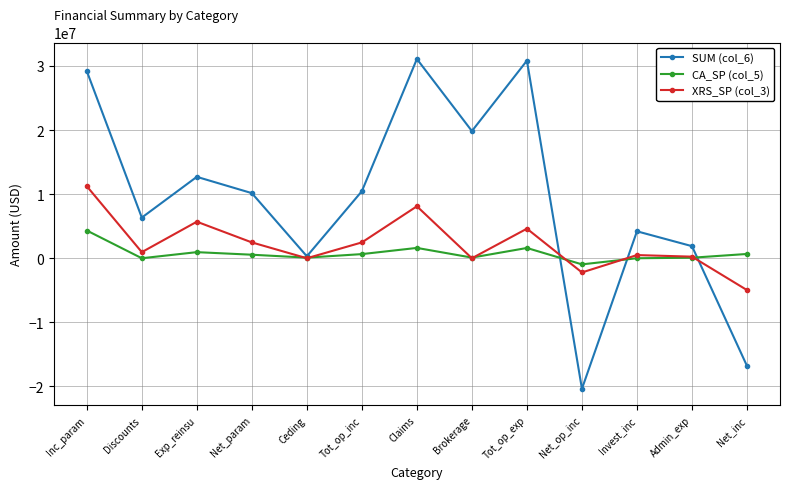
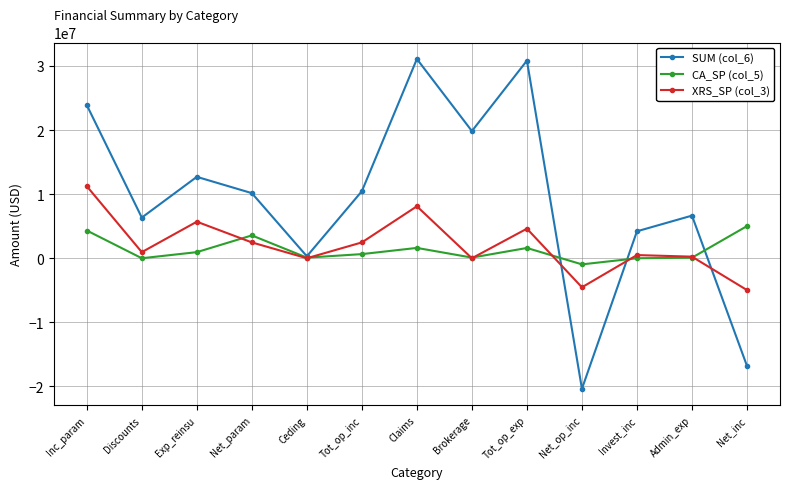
  {
    "SUM (col_6)": {
-     "Inc_param": 29000000,
+     "Inc_param": 24000000,
      "Discounts": 6000000,
      "Exp_reinsu": 13000000,
      "Net_param": 10000000,
      "Tot_op_inc": 10000000,
      "Claims": 31000000,
      "Brokerage": 20000000,
      "Tot_op_exp": 31000000,
      "Net_op_inc": -20000000,
      "Invest_inc": 4000000,
-     "Admin_exp": 2000000,
+     "Admin_exp": 7000000,
      "Net_inc": -17000000
    },
    "CA_SP (col_5)": {
      "Inc_param": 4000000,
      "Discounts": 0,
      "Exp_reinsu": 1000000,
-     "Net_param": 1000000,
+     "Net_param": 4000000,
      "Tot_op_inc": 1000000,
      "Claims": 2000000,
      "Tot_op_exp": 2000000,
      "Net_op_inc": -1000000,
      "Invest_inc": 0,
-     "Net_inc": 1000000
+     "Net_inc": 5000000
    },
    "XRS_SP (col_3)": {
      "Inc_param": 11000000,
      "Discounts": 1000000,
      "Exp_reinsu": 6000000,
      "Net_param": 2000000,
      "Tot_op_inc": 2000000,
      "Claims": 8000000,
      "Tot_op_exp": 5000000,
-     "Net_op_inc": -2000000,
+     "Net_op_inc": -5000000,
      "Invest_inc": 0,
      "Net_inc": -5000000
    }
  }
